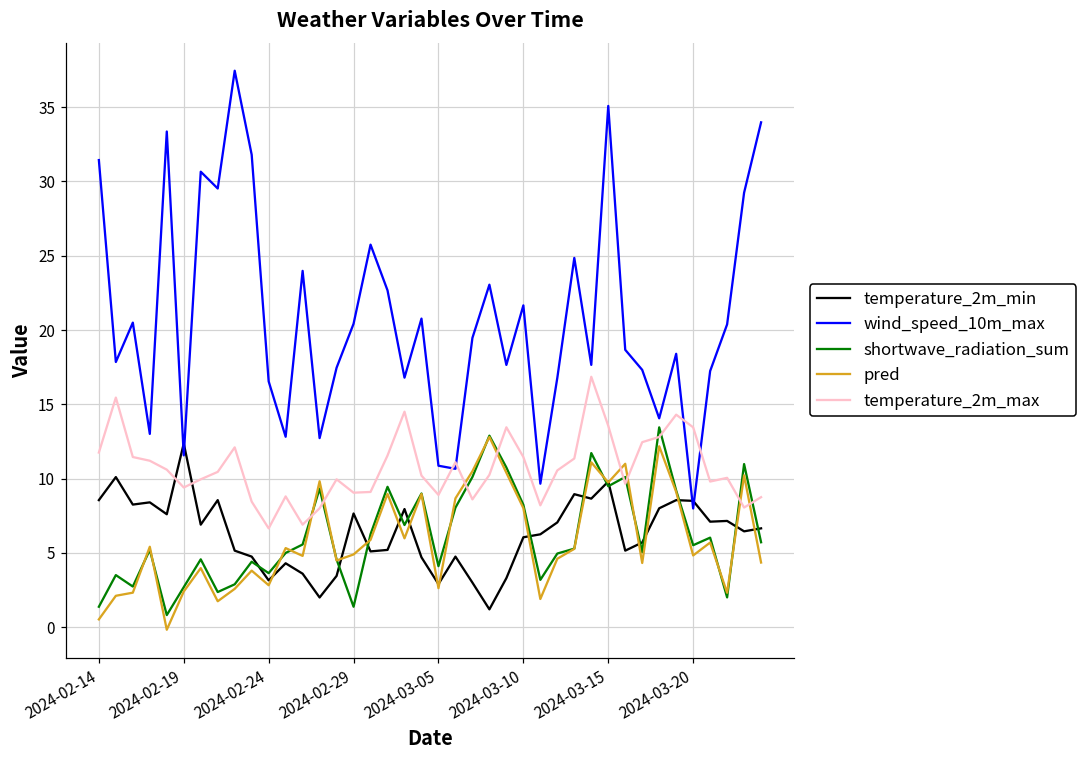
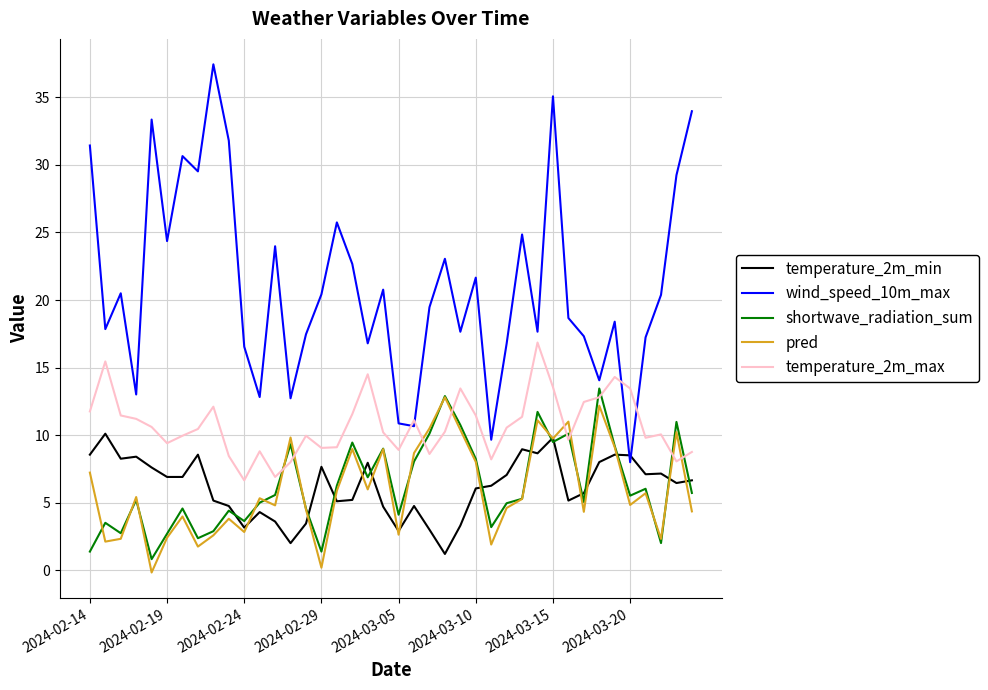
  {
    "temperature_2m_min": {
      "2024-02-14": 8.6,
-     "2024-02-19": 12.4,
+     "2024-02-19": 6.9,
      "2024-02-24": 3.2,
      "2024-02-29": 7.7,
      "2024-03-05": 2.9,
      "2024-03-10": 6.1,
      "2024-03-20": 8.5
    },
    "wind_speed_10m_max": {
      "2024-02-14": 31.4,
-     "2024-02-19": 11.6,
+     "2024-02-19": 24.4,
      "2024-02-24": 16.5,
      "2024-02-29": 20.4,
      "2024-03-05": 10.9,
      "2024-03-10": 21.7,
      "2024-03-15": 35.1,
      "2024-03-20": 8.0
    },
    "shortwave_radiation_sum": {
      "2024-02-14": 1.4,
      "2024-02-19": 2.7,
      "2024-02-24": 3.6,
      "2024-02-29": 1.4,
      "2024-03-05": 4.1,
      "2024-03-10": 8.2,
      "2024-03-15": 9.5,
      "2024-03-20": 5.5
    },
    "pred": {
-     "2024-02-14": 0.5,
+     "2024-02-14": 7.2,
      "2024-02-19": 2.4,
      "2024-02-24": 2.8,
-     "2024-02-29": 4.9,
+     "2024-02-29": 0.2,
      "2024-03-05": 2.6,
      "2024-03-10": 8.0,
      "2024-03-20": 4.8
    },
    "temperature_2m_max": {
      "2024-02-14": 11.8,
      "2024-02-19": 9.4,
      "2024-02-24": 6.7,
      "2024-02-29": 9.1,
      "2024-03-05": 8.9,
      "2024-03-10": 11.5,
      "2024-03-15": 13.6,
      "2024-03-20": 13.5
    }
  }
